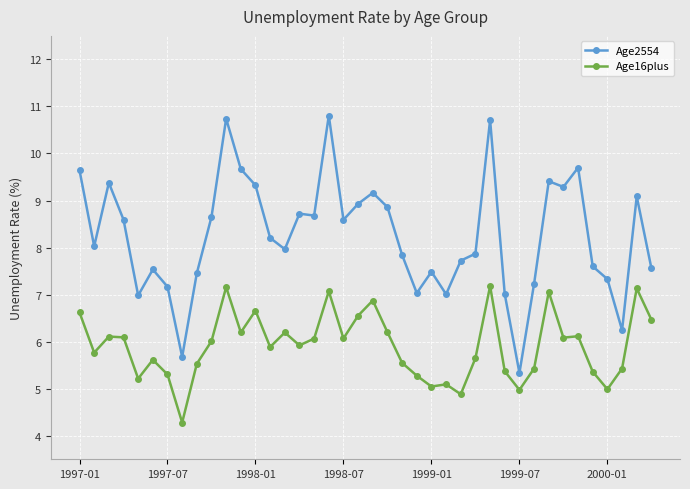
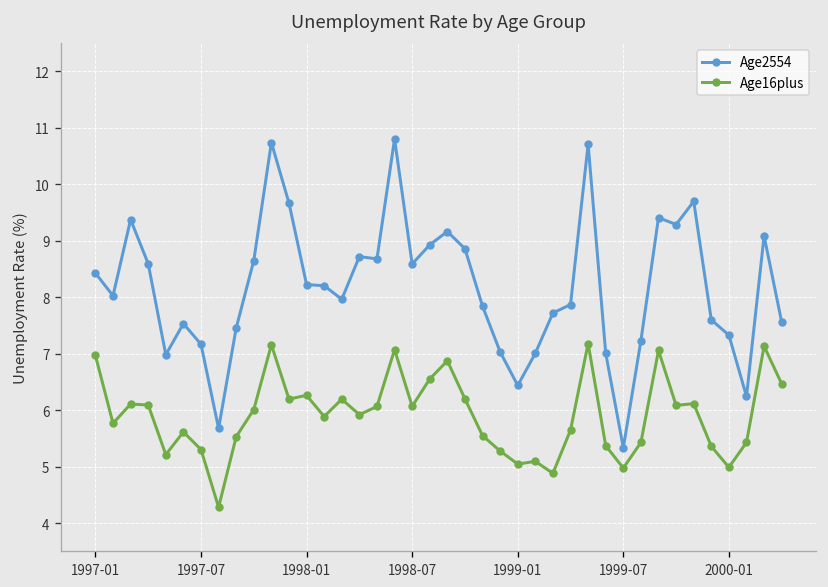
  {
    "Age2554": {
-     "1997-01": 9.6,
+     "1997-01": 8.4,
      "1997-07": 7.2,
-     "1998-01": 9.3,
+     "1998-01": 8.2,
      "1998-07": 8.6,
-     "1999-01": 7.5,
+     "1999-01": 6.4,
      "1999-07": 5.3,
      "2000-01": 7.3
    },
    "Age16plus": {
-     "1997-01": 6.6,
+     "1997-01": 7.0,
      "1997-07": 5.3,
-     "1998-01": 6.7,
+     "1998-01": 6.3,
      "1998-07": 6.1,
      "1999-01": 5.0,
      "1999-07": 5.0,
      "2000-01": 5.0
    }
  }
